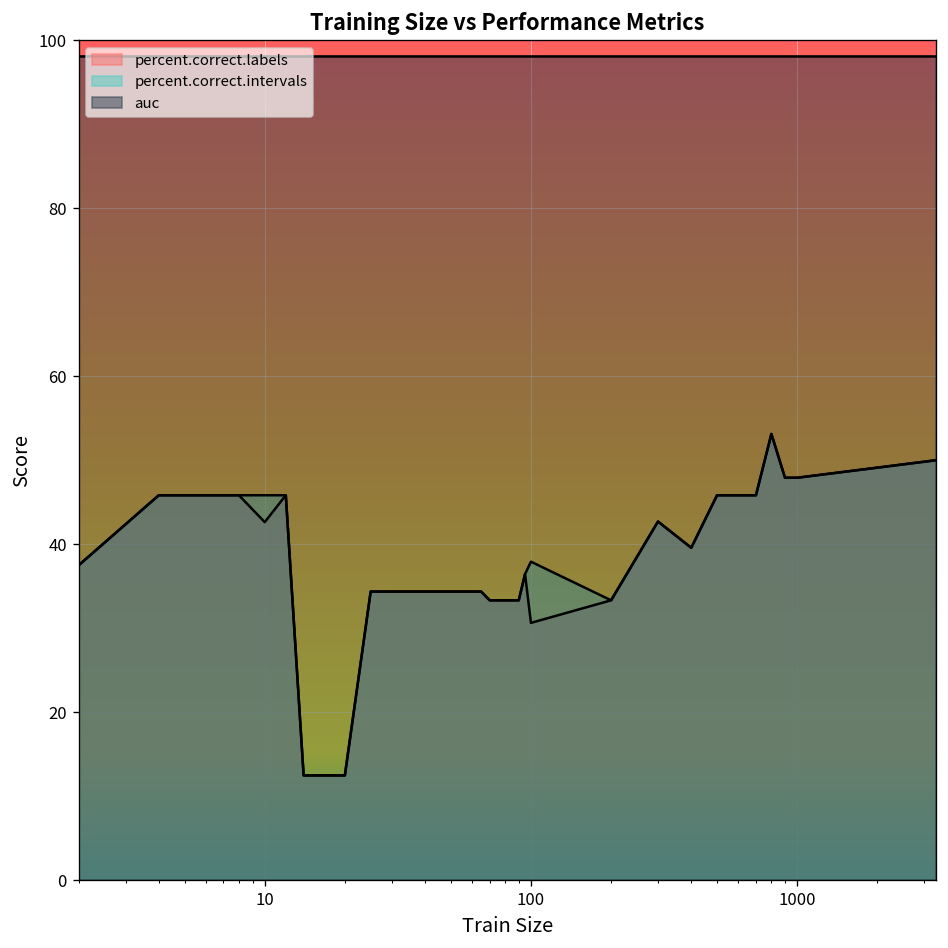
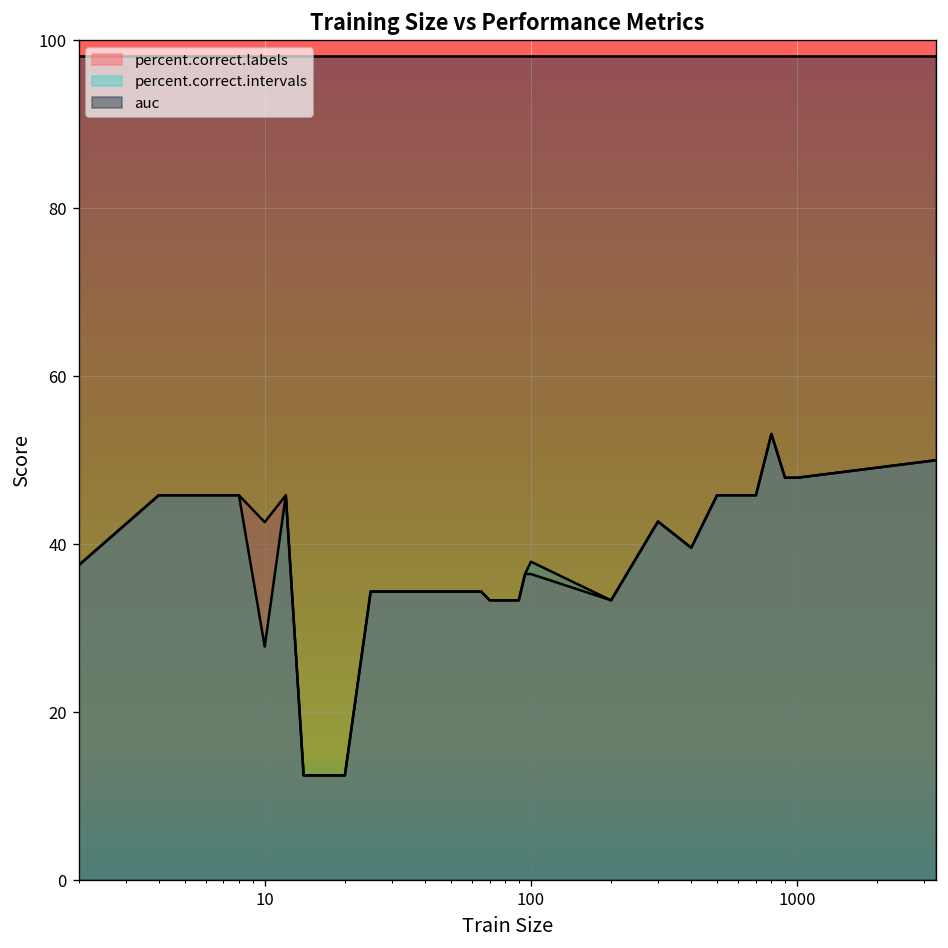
  {
    "percent.correct.labels": {
      "10": 43,
-     "100": 31
+     "100": 36
    },
    "percent.correct.intervals": {
-     "10": 46,
+     "10": 28,
      "100": 38
    },
    "auc": {
      "100": 98,
      "1000": 98
    }
  }
